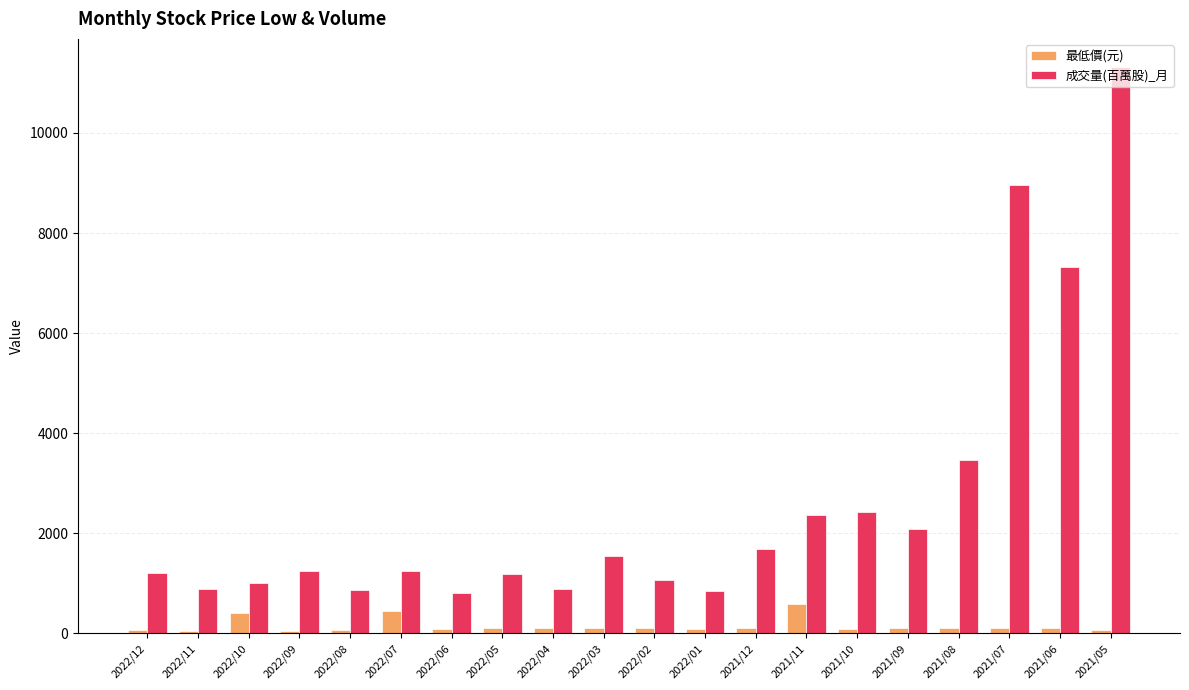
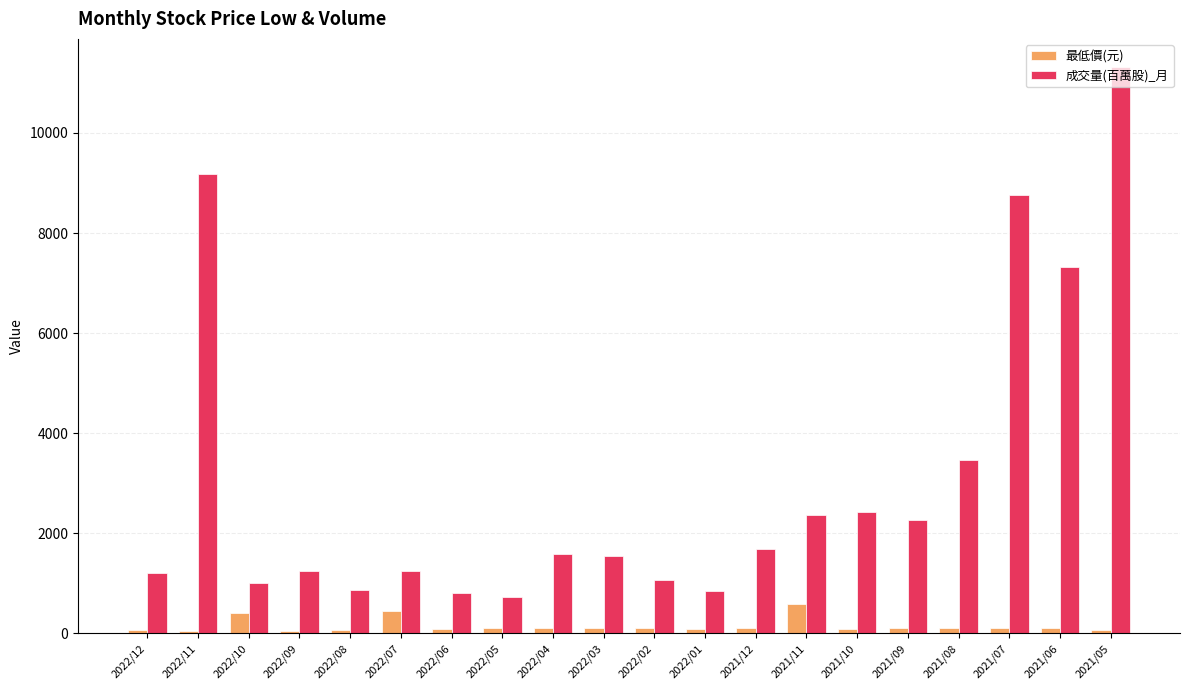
  {
    "最低價(元)": {
      "2022/12": 100,
      "2022/11": 100,
      "2022/10": 400,
      "2022/09": 100,
      "2022/08": 100,
      "2022/07": 500,
      "2022/06": 100,
      "2022/05": 100,
      "2022/04": 100,
      "2022/03": 100,
      "2022/02": 100,
      "2022/01": 100,
      "2021/12": 100,
      "2021/11": 600,
      "2021/10": 100,
      "2021/09": 100,
      "2021/08": 100,
      "2021/07": 100,
      "2021/06": 100,
      "2021/05": 100
    },
    "成交量(百萬股)_月": {
      "2022/12": 1200,
-     "2022/11": 900,
+     "2022/11": 9200,
      "2022/10": 1000,
      "2022/09": 1300,
      "2022/08": 900,
      "2022/07": 1300,
      "2022/06": 800,
-     "2022/05": 1200,
-     "2022/04": 900,
+     "2022/05": 700,
+     "2022/04": 1600,
      "2022/03": 1500,
      "2022/02": 1100,
      "2022/01": 900,
      "2021/12": 1700,
      "2021/11": 2400,
      "2021/10": 2400,
-     "2021/09": 2100,
+     "2021/09": 2300,
      "2021/08": 3500,
-     "2021/07": 9000,
+     "2021/07": 8800,
      "2021/06": 7300
    }
  }
